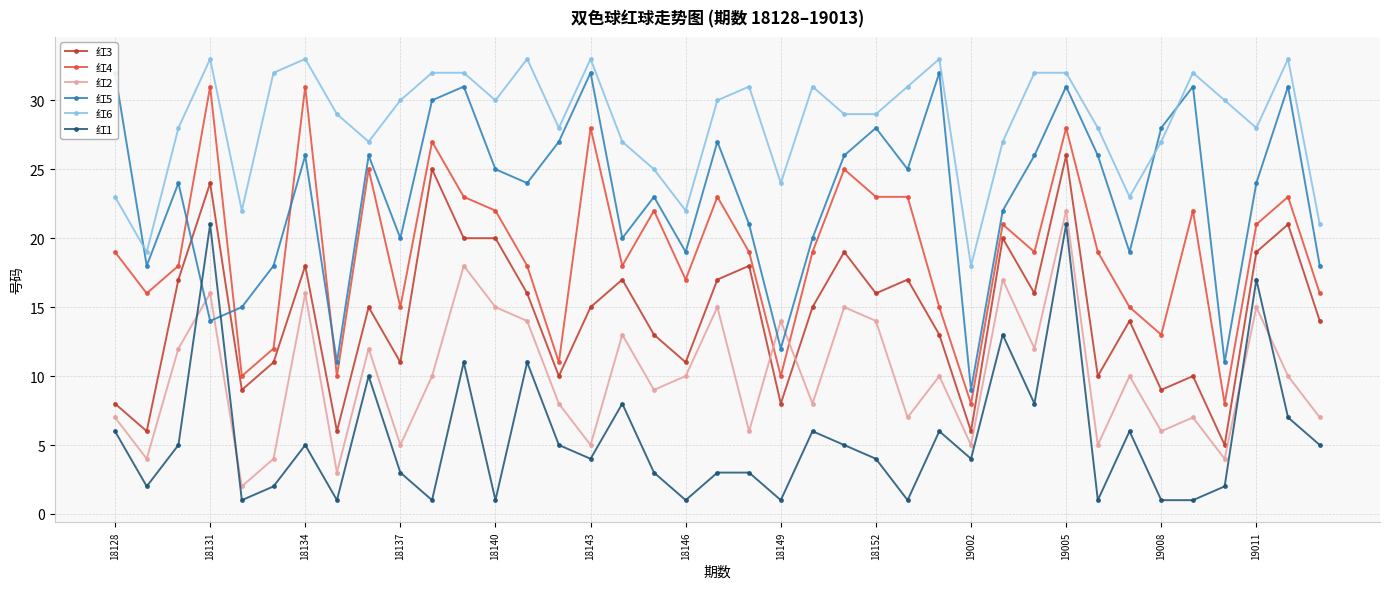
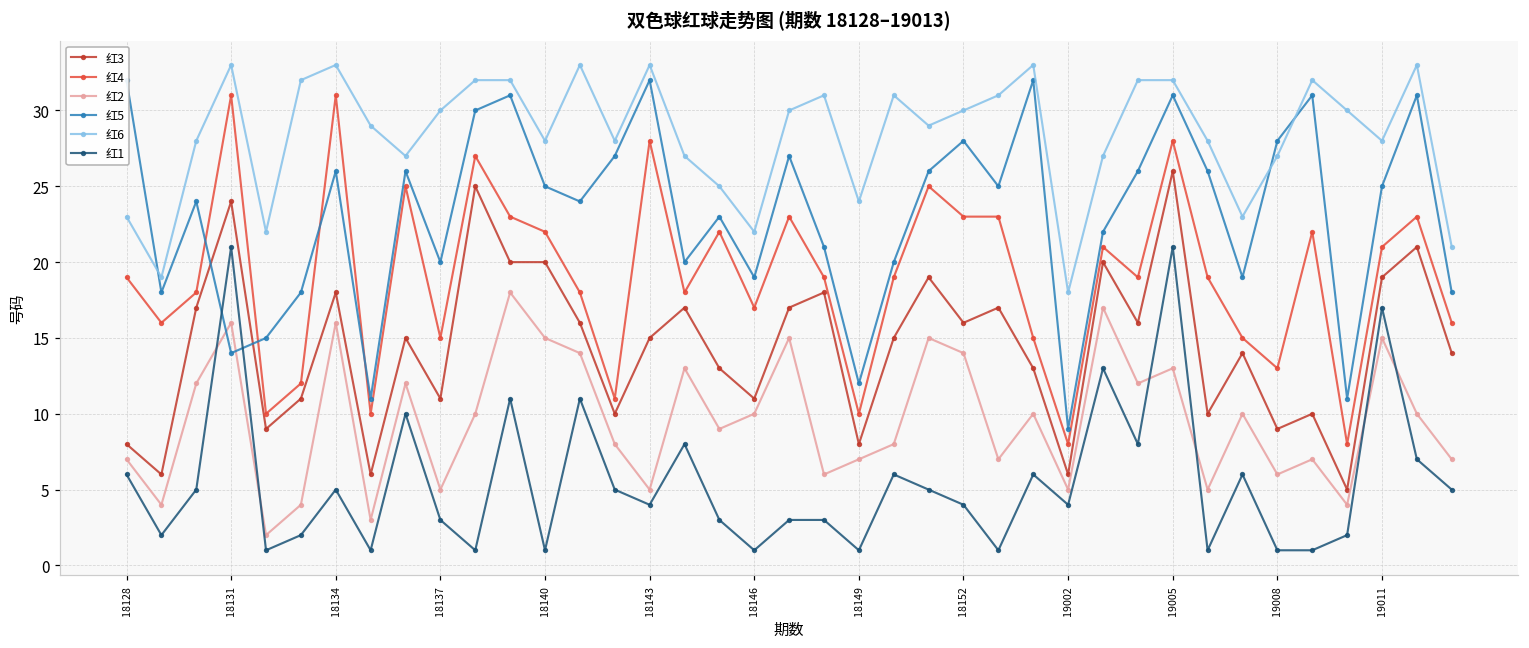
  {
    "红2": {
      "18128": 7,
      "18131": 16,
      "18134": 16,
      "18137": 5,
      "18140": 15,
      "18143": 5,
      "18146": 10,
-     "18149": 14,
+     "18149": 7,
      "18152": 14,
      "19002": 5,
-     "19005": 22,
+     "19005": 13,
      "19008": 6,
      "19011": 15
    },
    "红5": {
      "18131": 14,
      "18134": 26,
      "18137": 20,
      "18140": 25,
      "18143": 32,
      "18146": 19,
      "18149": 12,
      "18152": 28,
      "19002": 9,
      "19005": 31,
      "19008": 28,
-     "19011": 24
+     "19011": 25
    },
    "红6": {
      "18128": 23,
      "18131": 33,
      "18134": 33,
      "18137": 30,
-     "18140": 30,
+     "18140": 28,
      "18143": 33,
      "18146": 22,
      "18149": 24,
-     "18152": 29,
+     "18152": 30,
      "19002": 18,
      "19005": 32,
      "19008": 27,
      "19011": 28
    },
    "红1": {
      "18128": 6,
      "18131": 21,
      "18134": 5,
      "18137": 3,
      "18140": 1,
      "18143": 4,
      "18146": 1,
      "18149": 1,
      "18152": 4,
      "19002": 4,
      "19005": 21,
      "19008": 1,
      "19011": 17
    }
  }
